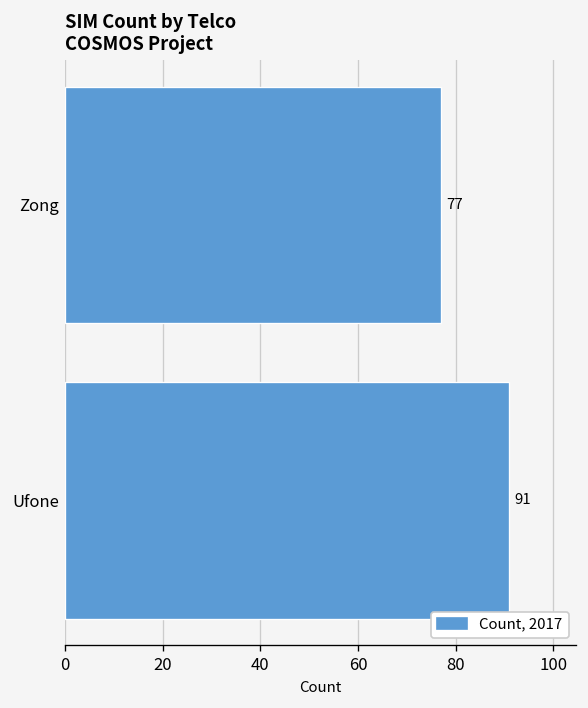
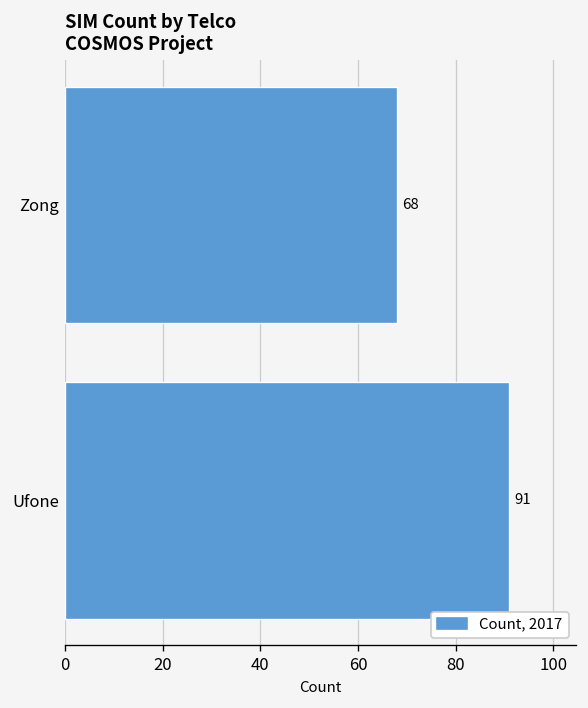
  {
-   "Zong": 77,
+   "Zong": 68,
    "Ufone": 91
  }
